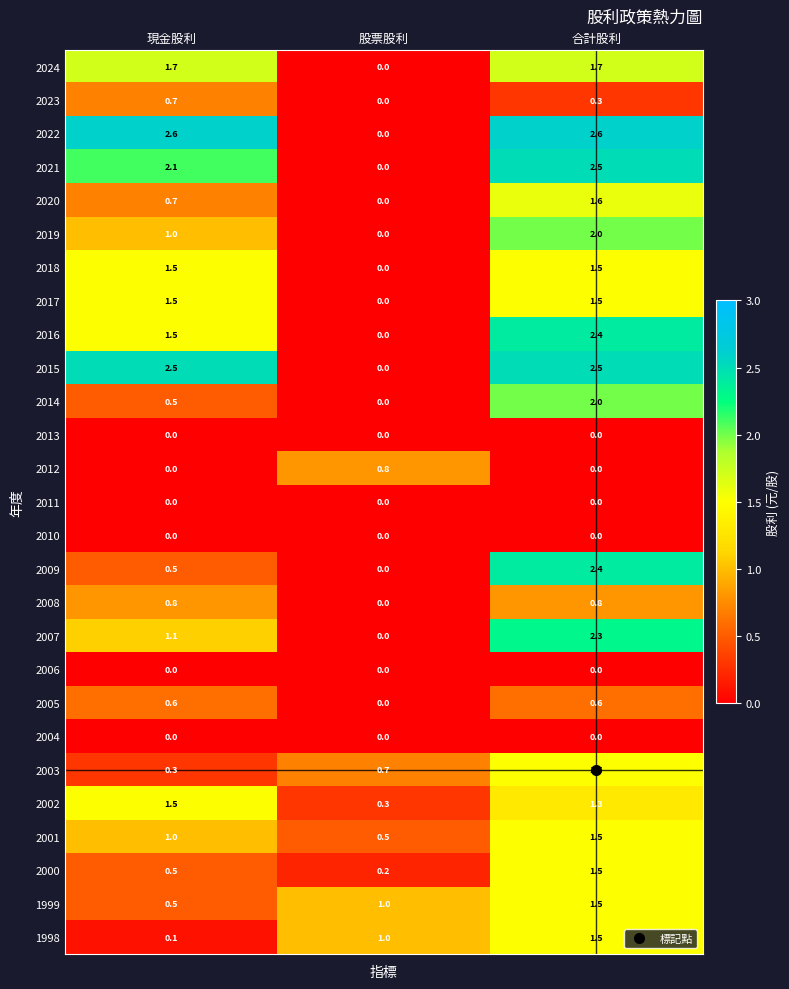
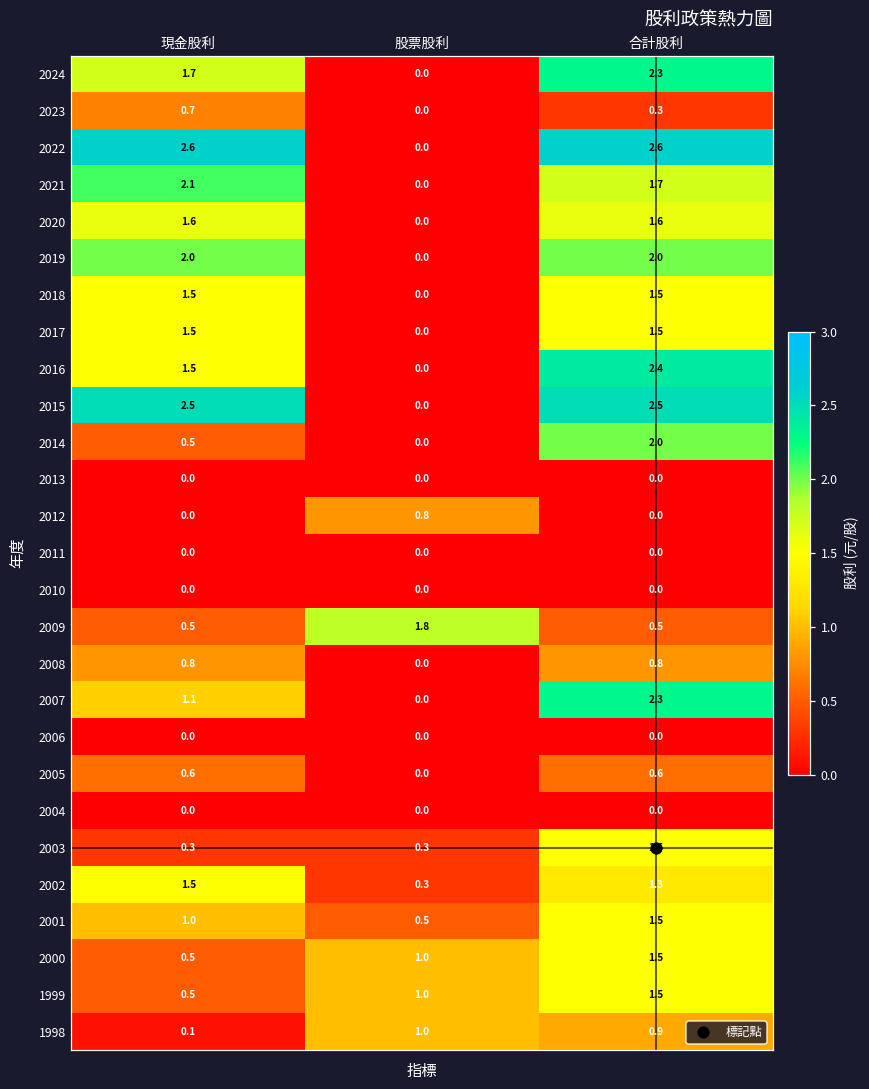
  {
    "2024": {
      "現金股利": 1.7,
      "股票股利": 0.0,
-     "合計股利": 1.7
+     "合計股利": 2.3
    },
    "2023": {
      "現金股利": 0.7,
      "股票股利": 0.0,
      "合計股利": 0.3
    },
    "2022": {
      "現金股利": 2.6,
      "股票股利": 0.0,
      "合計股利": 2.6
    },
    "2021": {
      "現金股利": 2.1,
      "股票股利": 0.0,
-     "合計股利": 2.5
+     "合計股利": 1.7
    },
    "2020": {
-     "現金股利": 0.7,
+     "現金股利": 1.6,
      "股票股利": 0.0,
      "合計股利": 1.6
    },
    "2019": {
-     "現金股利": 1.0,
+     "現金股利": 2.0,
      "股票股利": 0.0,
      "合計股利": 2.0
    },
    "2018": {
      "現金股利": 1.5,
      "股票股利": 0.0,
      "合計股利": 1.5
    },
    "2017": {
      "現金股利": 1.5,
      "股票股利": 0.0,
      "合計股利": 1.5
    },
    "2016": {
      "現金股利": 1.5,
      "股票股利": 0.0,
      "合計股利": 2.4
    },
    "2015": {
      "現金股利": 2.5,
      "股票股利": 0.0,
      "合計股利": 2.5
    },
    "2014": {
      "現金股利": 0.5,
      "股票股利": 0.0,
      "合計股利": 2.0
    },
    "2013": {
      "現金股利": 0.0,
      "股票股利": 0.0,
      "合計股利": 0.0
    },
    "2012": {
      "現金股利": 0.0,
      "股票股利": 0.8,
      "合計股利": 0.0
    },
    "2011": {
      "現金股利": 0.0,
      "股票股利": 0.0,
      "合計股利": 0.0
    },
    "2010": {
      "現金股利": 0.0,
      "股票股利": 0.0,
      "合計股利": 0.0
    },
    "2009": {
      "現金股利": 0.5,
-     "股票股利": 0.0,
-     "合計股利": 2.4
+     "股票股利": 1.8,
+     "合計股利": 0.5
    },
    "2008": {
      "現金股利": 0.8,
      "股票股利": 0.0,
      "合計股利": 0.8
    },
    "2007": {
      "現金股利": 1.1,
      "股票股利": 0.0,
      "合計股利": 2.3
    },
    "2006": {
      "現金股利": 0.0,
      "股票股利": 0.0,
      "合計股利": 0.0
    },
    "2005": {
      "現金股利": 0.6,
      "股票股利": 0.0,
      "合計股利": 0.6
    },
    "2004": {
      "現金股利": 0.0,
      "股票股利": 0.0,
      "合計股利": 0.0
    },
    "2003": {
      "現金股利": 0.3,
-     "股票股利": 0.7
+     "股票股利": 0.3
    },
    "2002": {
      "現金股利": 1.5,
      "股票股利": 0.3,
      "合計股利": 1.3
    },
    "2001": {
      "現金股利": 1.0,
      "股票股利": 0.5,
      "合計股利": 1.5
    },
    "2000": {
      "現金股利": 0.5,
-     "股票股利": 0.2,
+     "股票股利": 1.0,
      "合計股利": 1.5
    },
    "1999": {
      "現金股利": 0.5,
      "股票股利": 1.0,
      "合計股利": 1.5
    },
    "1998": {
      "現金股利": 0.1,
      "股票股利": 1.0,
-     "合計股利": 1.5
+     "合計股利": 0.9
    }
  }
